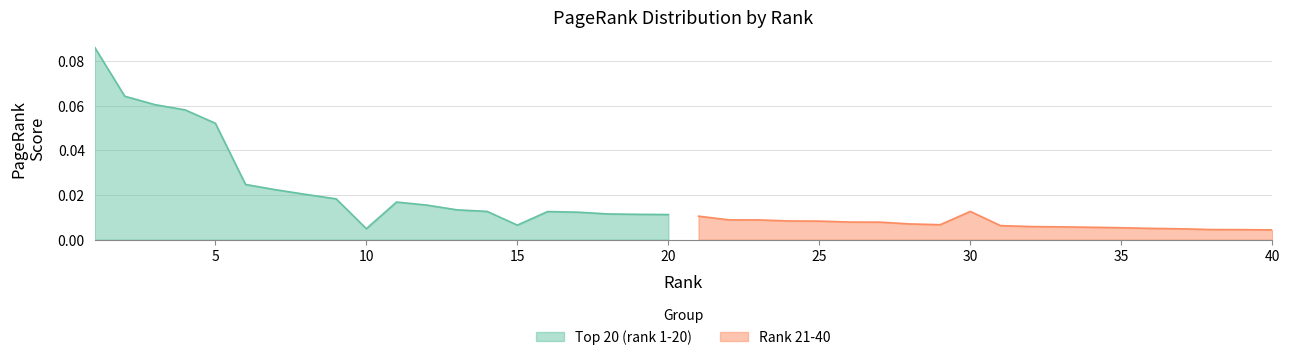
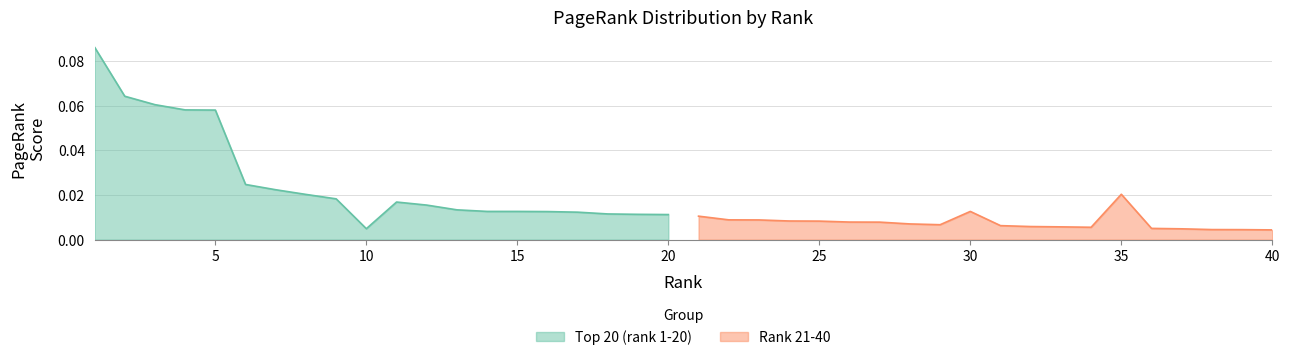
  {
    "Top 20 (rank 1-20)": {
-     "5": 0.052,
+     "5": 0.058,
      "10": 0.005,
-     "15": 0.007,
+     "15": 0.013,
      "20": 0.011
    },
    "Rank 21-40": {
      "25": 0.008,
      "30": 0.013,
-     "35": 0.005,
+     "35": 0.020,
      "40": 0.004
    }
  }
